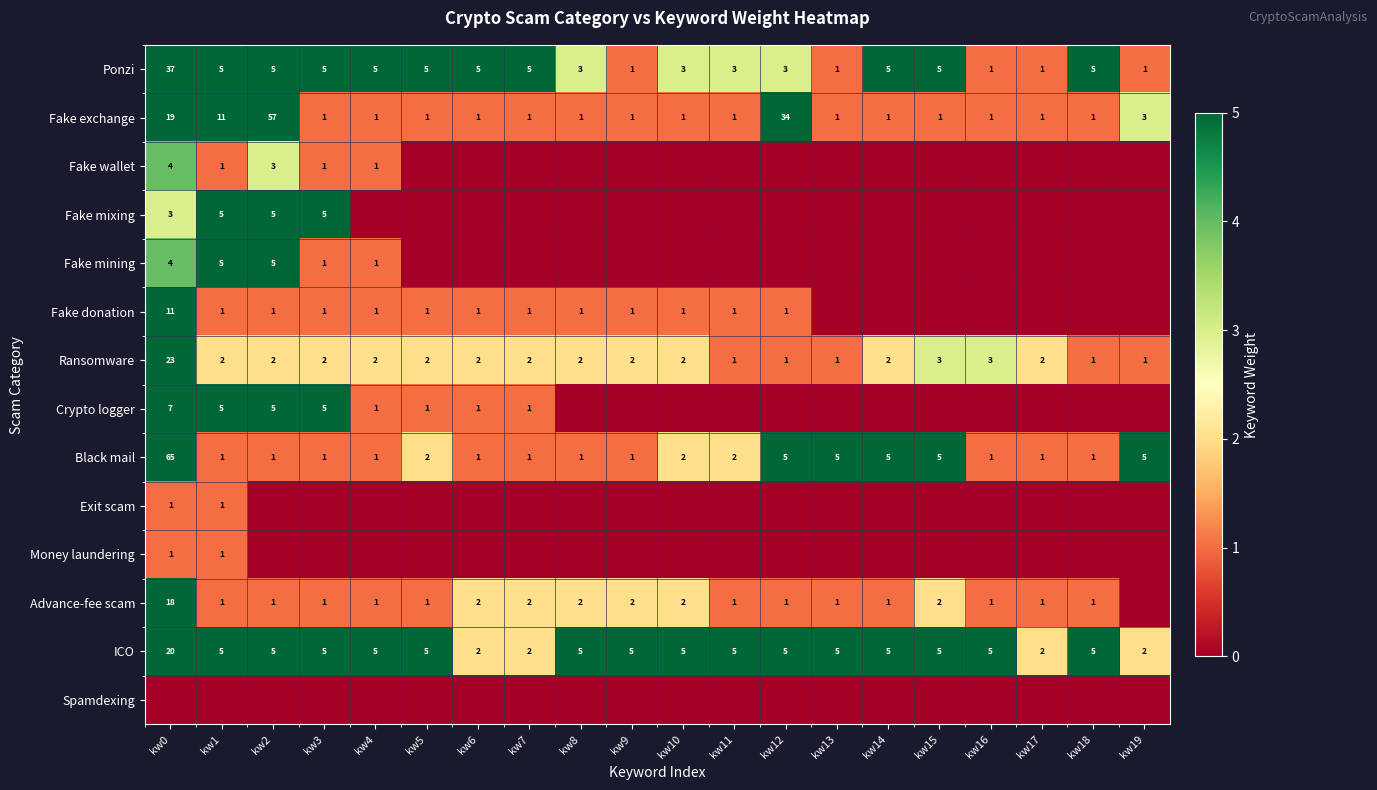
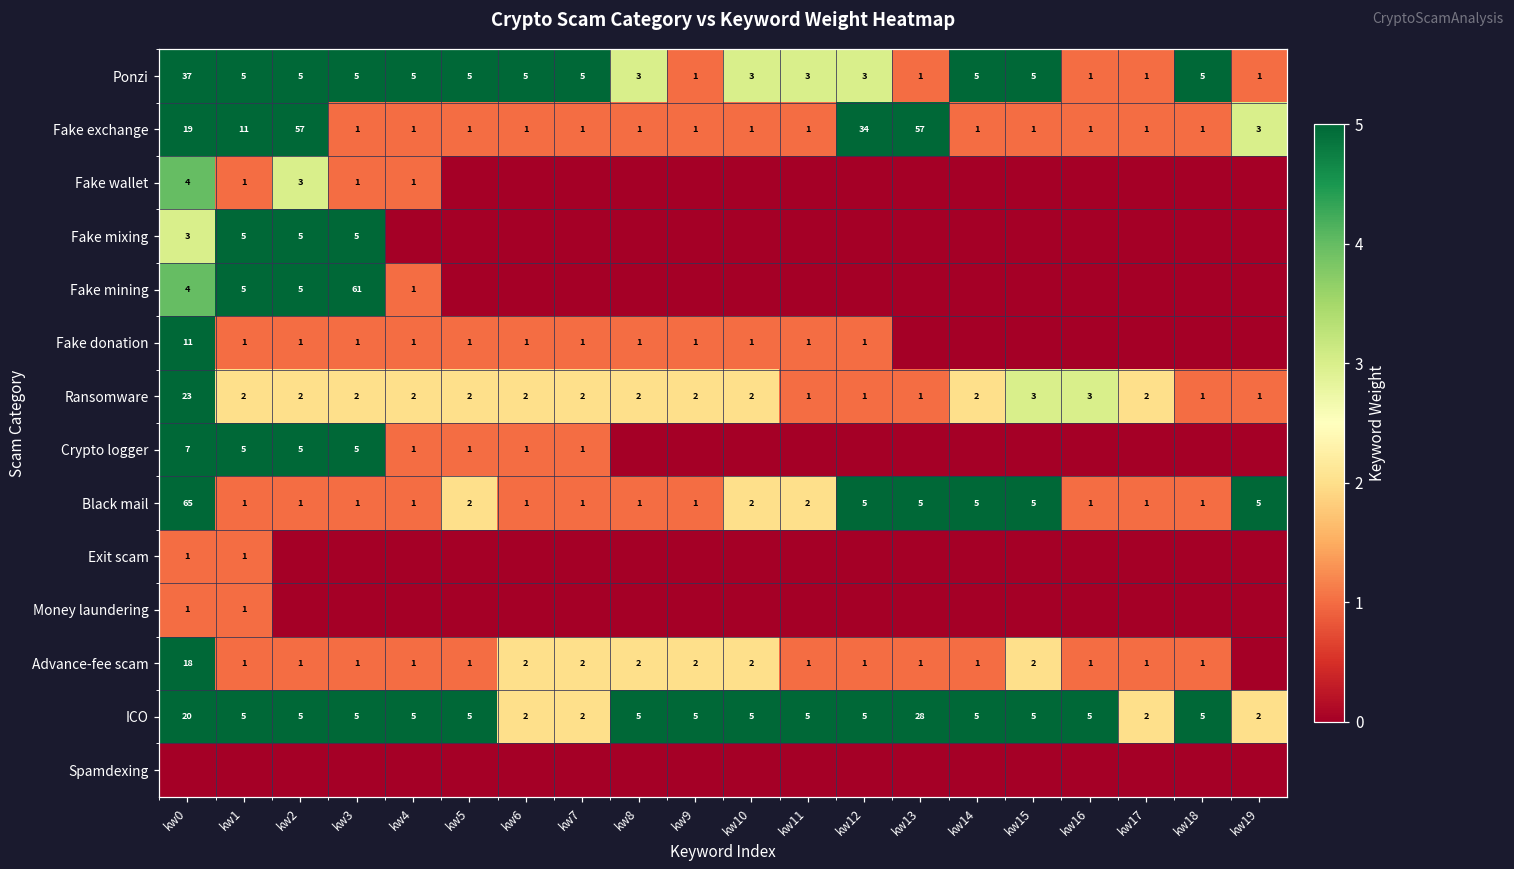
  {
    "Ponzi": {
      "kw0": 37,
      "kw1": 5,
      "kw2": 5,
      "kw3": 5,
      "kw4": 5,
      "kw5": 5,
      "kw6": 5,
      "kw7": 5,
      "kw8": 3,
      "kw9": 1,
      "kw10": 3,
      "kw11": 3,
      "kw12": 3,
      "kw13": 1,
      "kw14": 5,
      "kw15": 5,
      "kw16": 1,
      "kw17": 1,
      "kw18": 5,
      "kw19": 1
    },
    "Fake exchange": {
      "kw0": 19,
      "kw1": 11,
      "kw2": 57,
      "kw3": 1,
      "kw4": 1,
      "kw5": 1,
      "kw6": 1,
      "kw7": 1,
      "kw8": 1,
      "kw9": 1,
      "kw10": 1,
      "kw11": 1,
      "kw12": 34,
-     "kw13": 1,
+     "kw13": 57,
      "kw14": 1,
      "kw15": 1,
      "kw16": 1,
      "kw17": 1,
      "kw18": 1,
      "kw19": 3
    },
    "Fake wallet": {
      "kw0": 4,
      "kw1": 1,
      "kw2": 3,
      "kw3": 1,
      "kw4": 1
    },
    "Fake mixing": {
      "kw0": 3,
      "kw1": 5,
      "kw2": 5,
      "kw3": 5
    },
    "Fake mining": {
      "kw0": 4,
      "kw1": 5,
      "kw2": 5,
-     "kw3": 1,
+     "kw3": 61,
      "kw4": 1
    },
    "Fake donation": {
      "kw0": 11,
      "kw1": 1,
      "kw2": 1,
      "kw3": 1,
      "kw4": 1,
      "kw5": 1,
      "kw6": 1,
      "kw7": 1,
      "kw8": 1,
      "kw9": 1,
      "kw10": 1,
      "kw11": 1,
      "kw12": 1
    },
    "Ransomware": {
      "kw0": 23,
      "kw1": 2,
      "kw2": 2,
      "kw3": 2,
      "kw4": 2,
      "kw5": 2,
      "kw6": 2,
      "kw7": 2,
      "kw8": 2,
      "kw9": 2,
      "kw10": 2,
      "kw11": 1,
      "kw12": 1,
      "kw13": 1,
      "kw14": 2,
      "kw15": 3,
      "kw16": 3,
      "kw17": 2,
      "kw18": 1,
      "kw19": 1
    },
    "Crypto logger": {
      "kw0": 7,
      "kw1": 5,
      "kw2": 5,
      "kw3": 5,
      "kw4": 1,
      "kw5": 1,
      "kw6": 1,
      "kw7": 1
    },
    "Black mail": {
      "kw0": 65,
      "kw1": 1,
      "kw2": 1,
      "kw3": 1,
      "kw4": 1,
      "kw5": 2,
      "kw6": 1,
      "kw7": 1,
      "kw8": 1,
      "kw9": 1,
      "kw10": 2,
      "kw11": 2,
      "kw12": 5,
      "kw13": 5,
      "kw14": 5,
      "kw15": 5,
      "kw16": 1,
      "kw17": 1,
      "kw18": 1,
      "kw19": 5
    },
    "Exit scam": {
      "kw0": 1,
      "kw1": 1
    },
    "Money laundering": {
      "kw0": 1,
      "kw1": 1
    },
    "Advance-fee scam": {
      "kw0": 18,
      "kw1": 1,
      "kw2": 1,
      "kw3": 1,
      "kw4": 1,
      "kw5": 1,
      "kw6": 2,
      "kw7": 2,
      "kw8": 2,
      "kw9": 2,
      "kw10": 2,
      "kw11": 1,
      "kw12": 1,
      "kw13": 1,
      "kw14": 1,
      "kw15": 2,
      "kw16": 1,
      "kw17": 1,
      "kw18": 1
    },
    "ICO": {
      "kw0": 20,
      "kw1": 5,
      "kw2": 5,
      "kw3": 5,
      "kw4": 5,
      "kw5": 5,
      "kw6": 2,
      "kw7": 2,
      "kw8": 5,
      "kw9": 5,
      "kw10": 5,
      "kw11": 5,
      "kw12": 5,
-     "kw13": 5,
+     "kw13": 28,
      "kw14": 5,
      "kw15": 5,
      "kw16": 5,
      "kw17": 2,
      "kw18": 5,
      "kw19": 2
    }
  }
